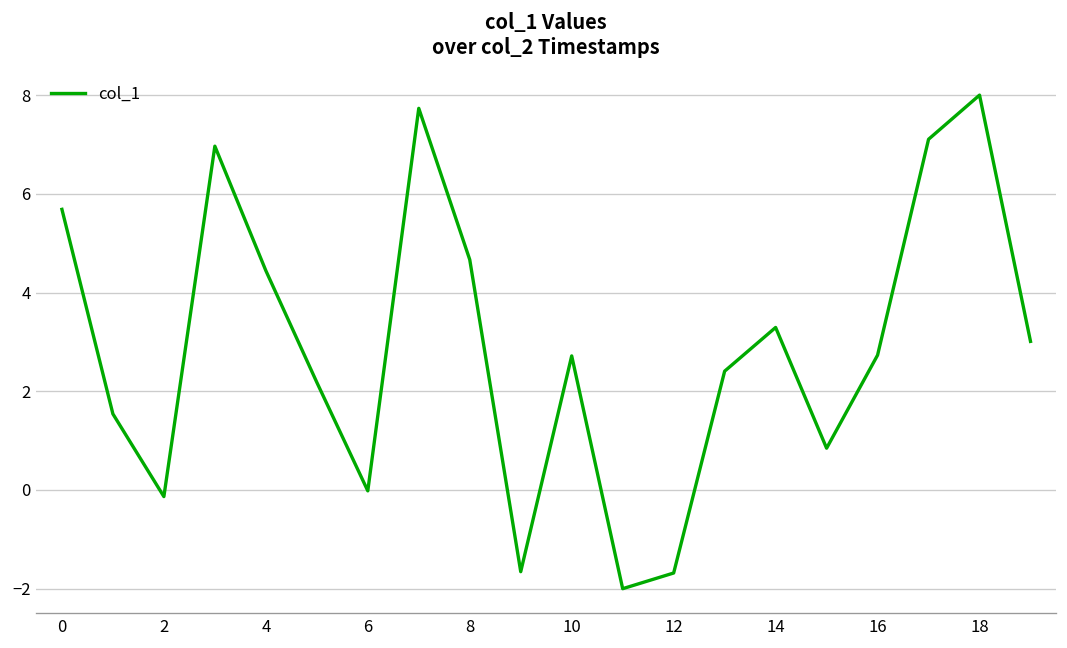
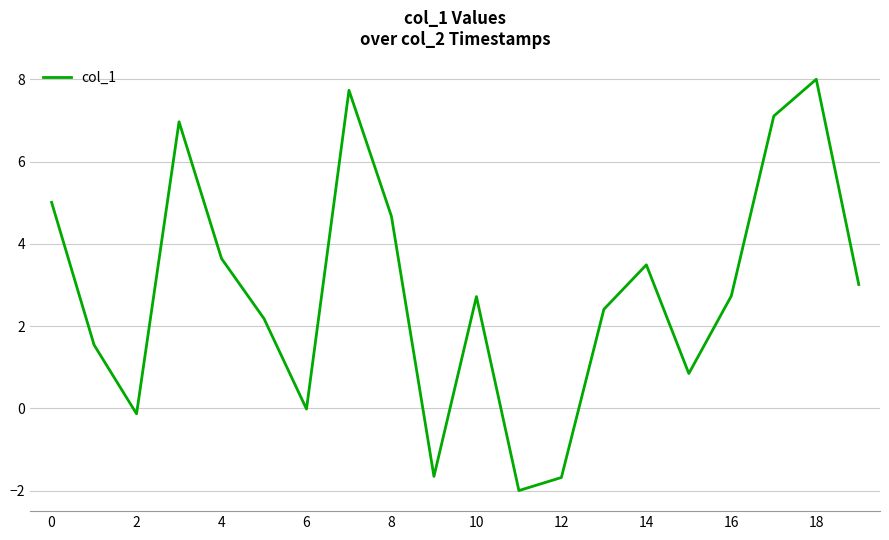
  {
-   "0": 5.7,
+   "0": 5.0,
    "2": -0.1,
-   "4": 4.4,
+   "4": 3.6,
    "6": 0.0,
    "8": 4.7,
    "10": 2.7,
    "12": -1.7,
-   "14": 3.3,
+   "14": 3.5,
    "16": 2.7,
    "18": 8.0
  }
